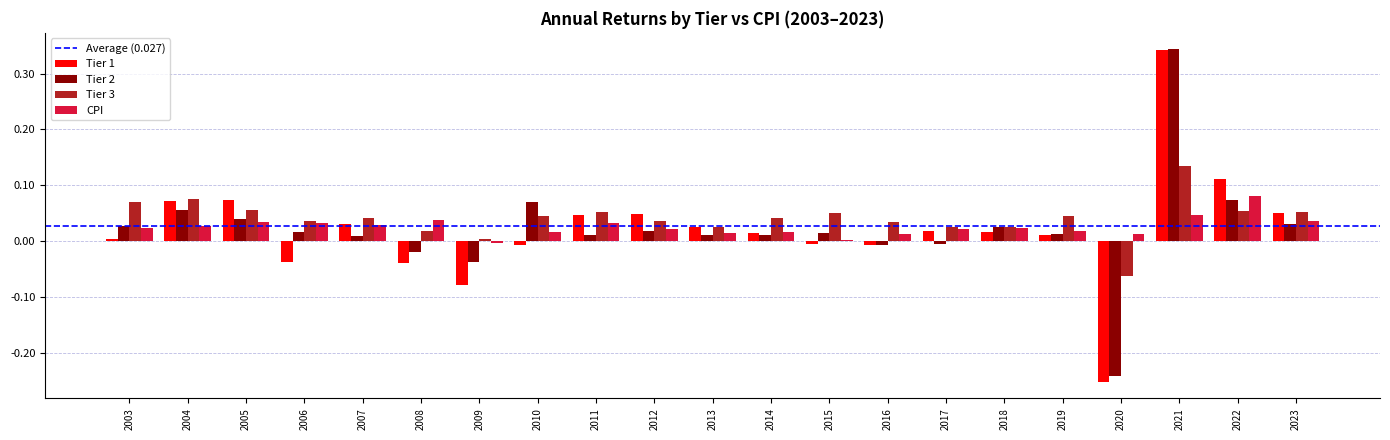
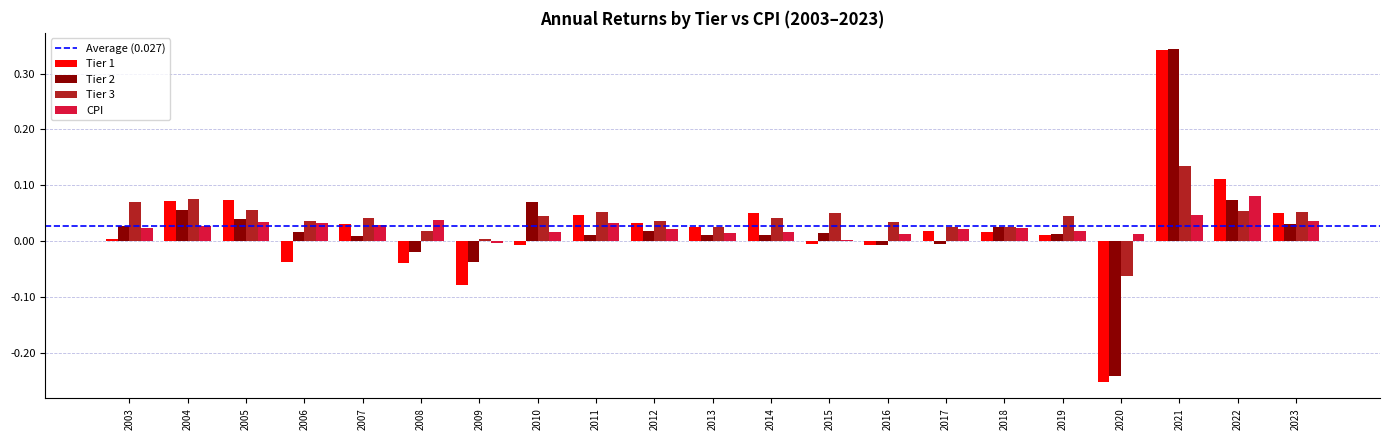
  {
    "Tier 1": {
      "2004": 0.07,
      "2005": 0.07,
      "2006": -0.04,
      "2007": 0.03,
      "2008": -0.04,
      "2009": -0.08,
      "2010": -0.01,
      "2011": 0.05,
-     "2012": 0.05,
+     "2012": 0.03,
      "2013": 0.02,
-     "2014": 0.01,
+     "2014": 0.05,
      "2015": -0.01,
      "2016": -0.01,
      "2017": 0.02,
      "2018": 0.02,
      "2019": 0.01,
      "2020": -0.25,
      "2021": 0.34,
      "2022": 0.11,
      "2023": 0.05
    },
    "Tier 2": {
      "2003": 0.03,
      "2004": 0.05,
      "2005": 0.04,
      "2006": 0.02,
      "2007": 0.01,
      "2008": -0.02,
      "2009": -0.04,
      "2010": 0.07,
      "2011": 0.01,
      "2012": 0.02,
      "2013": 0.01,
      "2014": 0.01,
      "2015": 0.01,
      "2016": -0.01,
      "2017": -0.01,
      "2018": 0.03,
      "2019": 0.01,
      "2020": -0.24,
      "2021": 0.34,
      "2022": 0.07,
      "2023": 0.03
    }
  }
